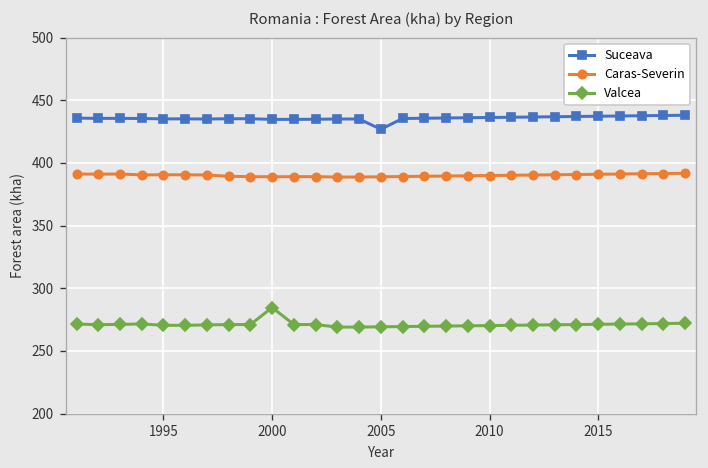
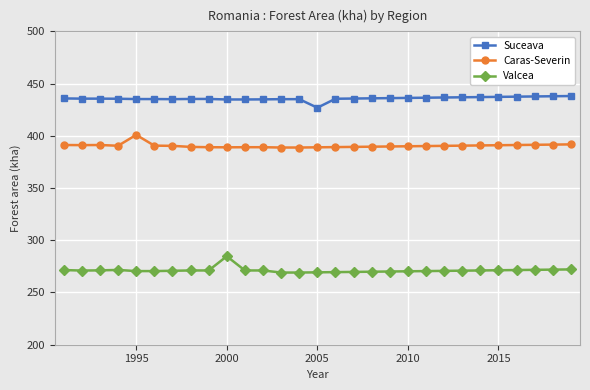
  {
    "Suceava": {
      "1995": 435,
      "2000": 435,
      "2005": 427,
      "2010": 436,
      "2015": 437
    },
    "Caras-Severin": {
-     "1995": 391,
+     "1995": 401,
      "2000": 389,
      "2005": 389,
      "2010": 390,
      "2015": 391
    },
    "Valcea": {
      "1995": 271,
      "2000": 285,
      "2005": 269,
      "2010": 270,
      "2015": 271
    }
  }
